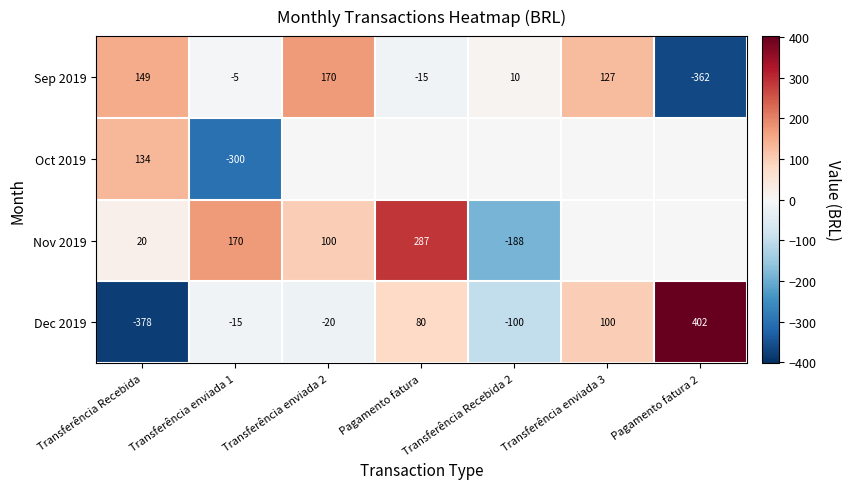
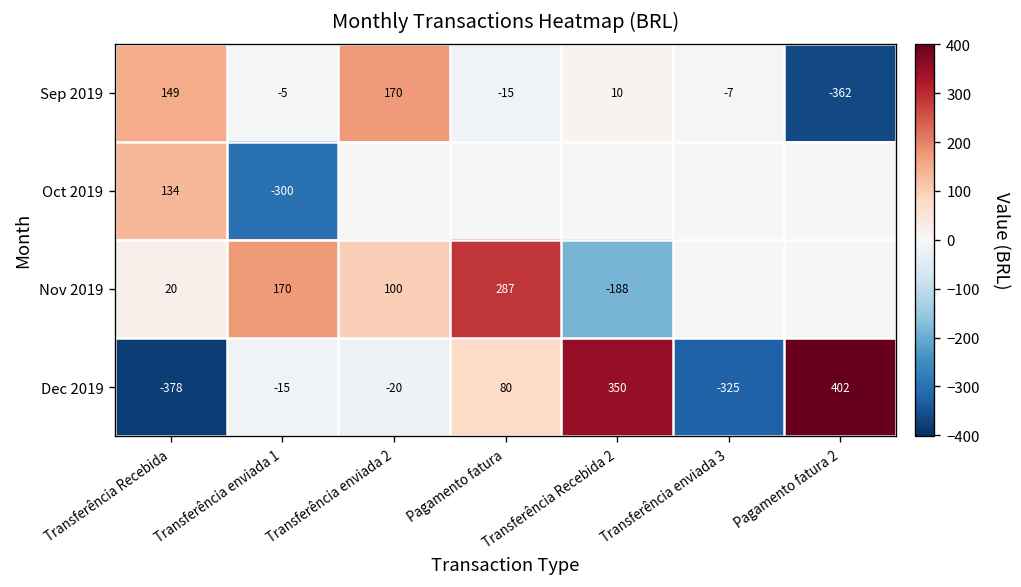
  {
    "Sep 2019": {
      "Transferência Recebida": 149,
      "Transferência enviada 1": -5,
      "Transferência enviada 2": 170,
      "Pagamento fatura": -15,
      "Transferência Recebida 2": 10,
-     "Transferência enviada 3": 127,
+     "Transferência enviada 3": -7,
      "Pagamento fatura 2": -362
    },
    "Oct 2019": {
      "Transferência Recebida": 134,
      "Transferência enviada 1": -300
    },
    "Nov 2019": {
      "Transferência Recebida": 20,
      "Transferência enviada 1": 170,
      "Transferência enviada 2": 100,
      "Pagamento fatura": 287,
      "Transferência Recebida 2": -188
    },
    "Dec 2019": {
      "Transferência Recebida": -378,
      "Transferência enviada 1": -15,
      "Transferência enviada 2": -20,
      "Pagamento fatura": 80,
-     "Transferência Recebida 2": -100,
-     "Transferência enviada 3": 100,
+     "Transferência Recebida 2": 350,
+     "Transferência enviada 3": -325,
      "Pagamento fatura 2": 402
    }
  }
